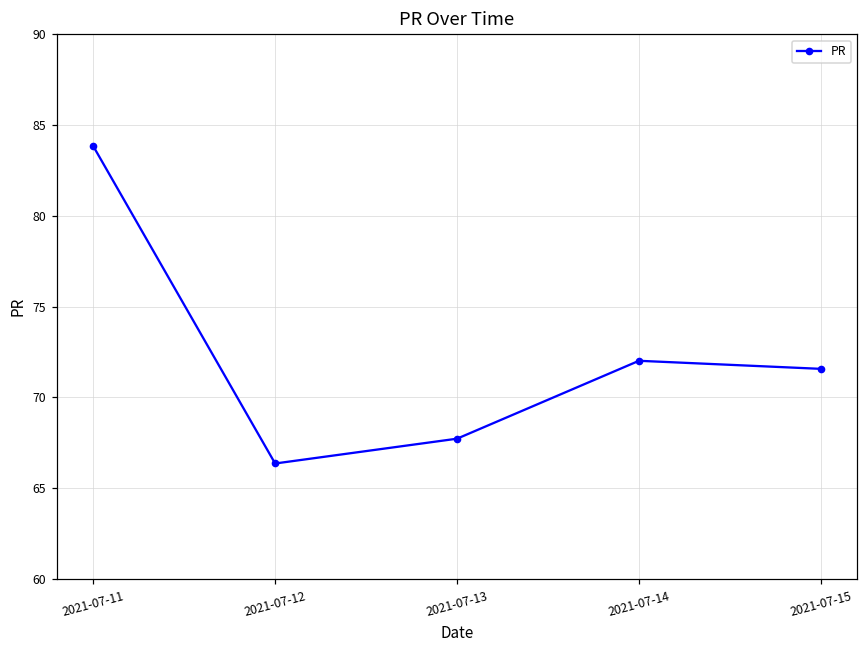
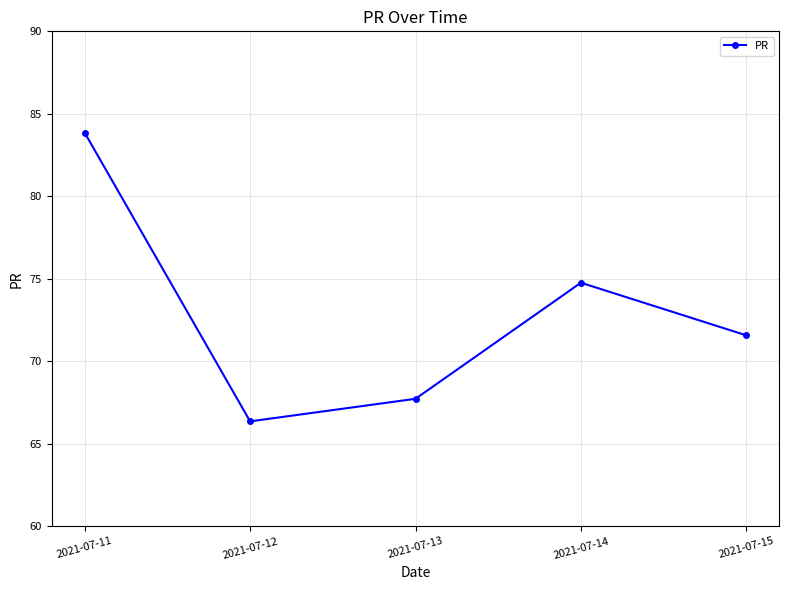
  {
    "2021-07-11": 83.9,
    "2021-07-12": 66.4,
    "2021-07-13": 67.7,
-   "2021-07-14": 72.0,
+   "2021-07-14": 74.8,
    "2021-07-15": 71.6
  }
